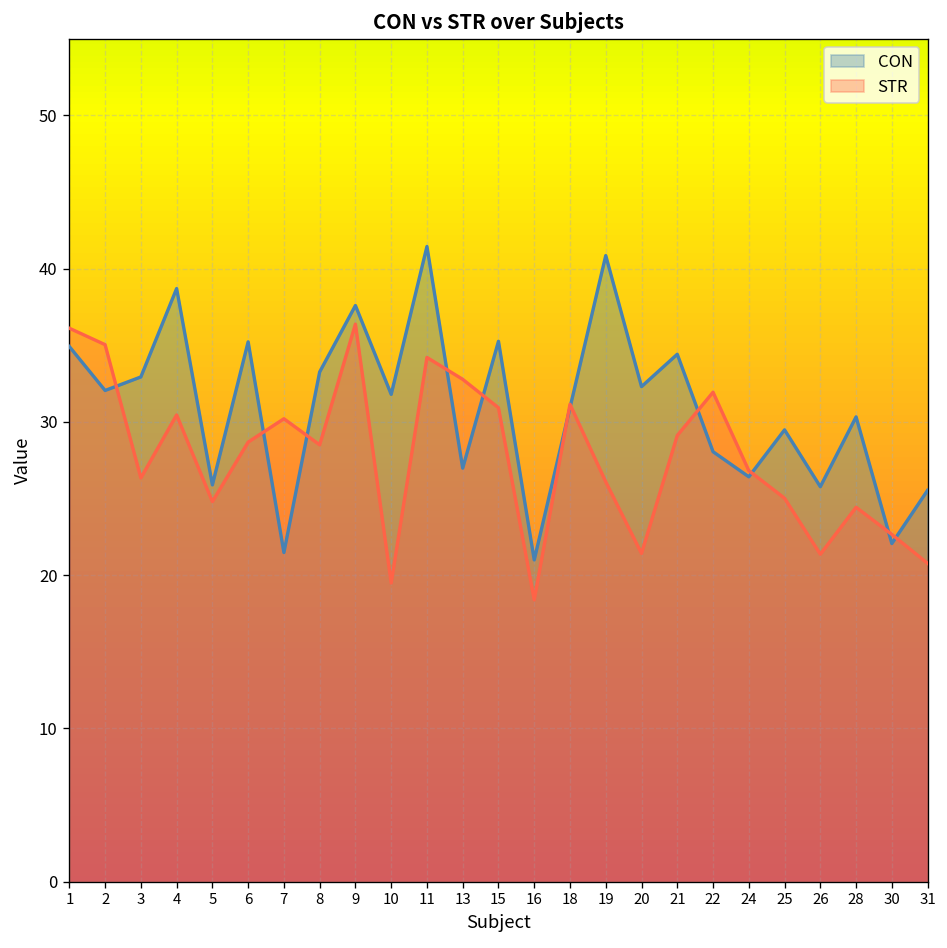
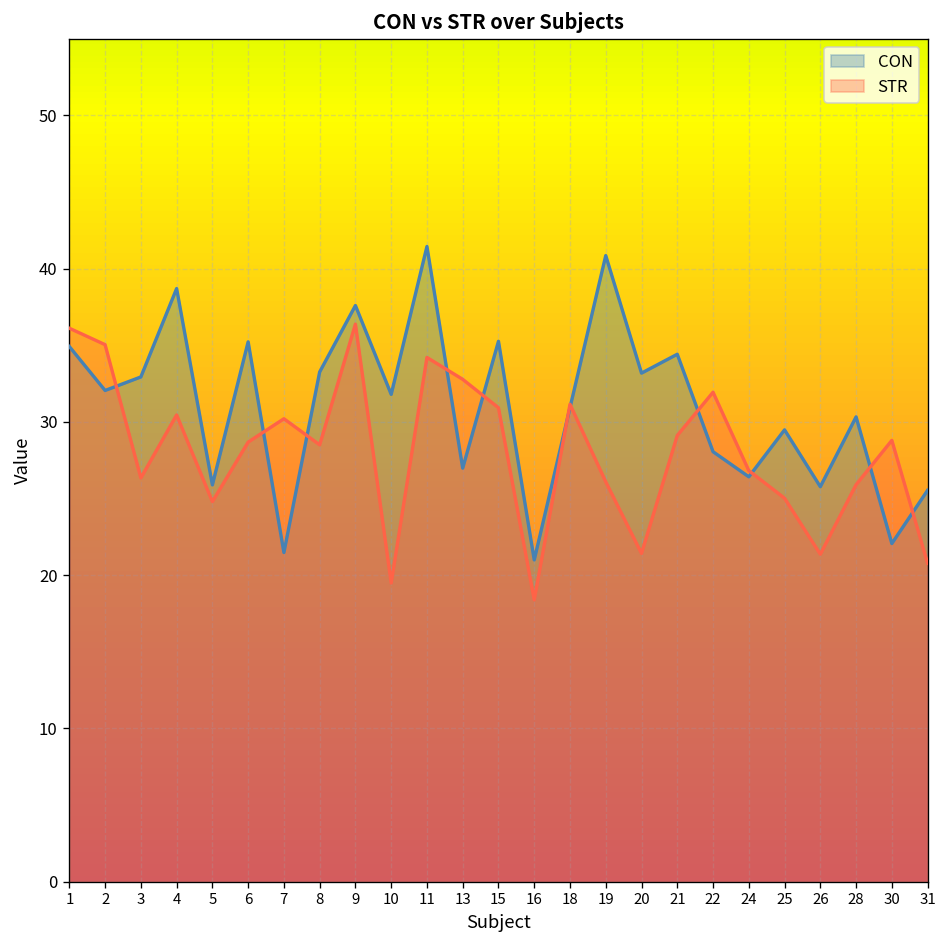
  {
    "CON": {
      "1": 34.9,
      "2": 32.1,
      "3": 32.9,
      "4": 38.7,
      "5": 25.9,
      "6": 35.2,
      "7": 21.5,
      "8": 33.3,
      "9": 37.6,
      "10": 31.8,
      "11": 41.4,
      "13": 27.0,
      "15": 35.3,
      "16": 21.0,
      "18": 30.9,
      "19": 40.9,
-     "20": 32.3,
+     "20": 33.2,
      "21": 34.4,
      "22": 28.1,
      "24": 26.4,
      "25": 29.5,
      "26": 25.8,
      "28": 30.3,
      "30": 22.1,
      "31": 25.5
    },
    "STR": {
      "1": 36.1,
      "2": 35.0,
      "3": 26.3,
      "4": 30.5,
      "5": 24.8,
      "6": 28.7,
      "7": 30.2,
      "8": 28.5,
      "9": 36.4,
      "10": 19.5,
      "11": 34.2,
      "13": 32.8,
      "15": 30.9,
      "16": 18.4,
      "18": 31.2,
      "19": 26.1,
      "20": 21.4,
      "21": 29.1,
      "22": 31.9,
      "24": 26.8,
      "25": 25.0,
      "26": 21.4,
-     "28": 24.4,
-     "30": 22.7,
+     "28": 25.9,
+     "30": 28.8,
      "31": 20.8
    }
  }
